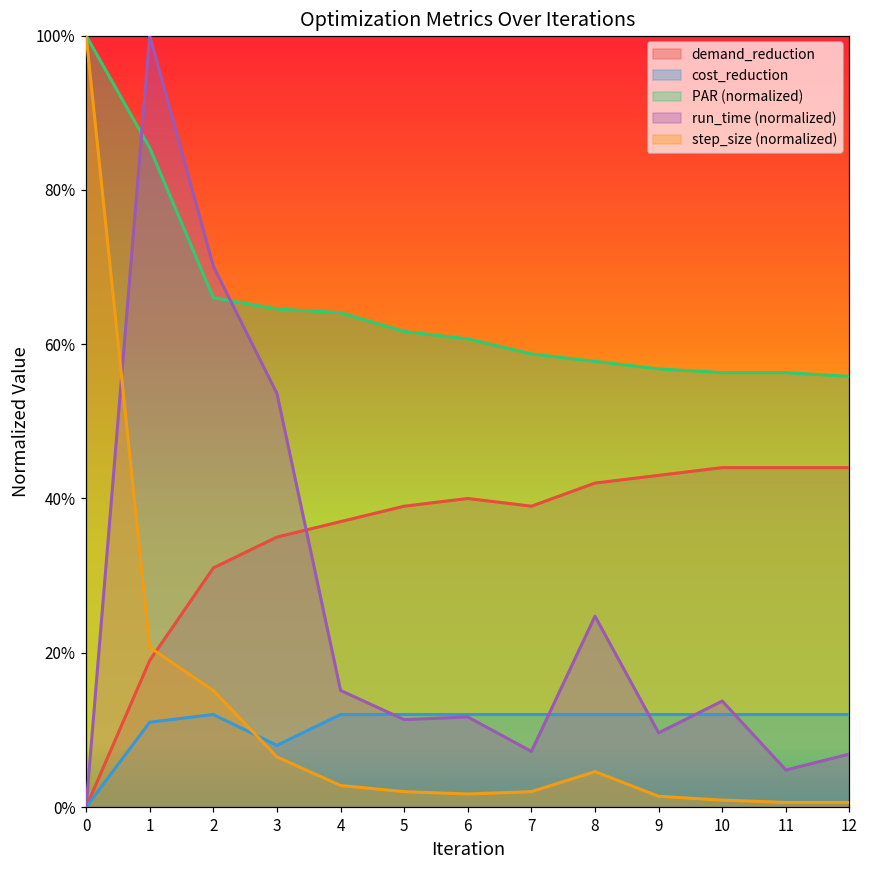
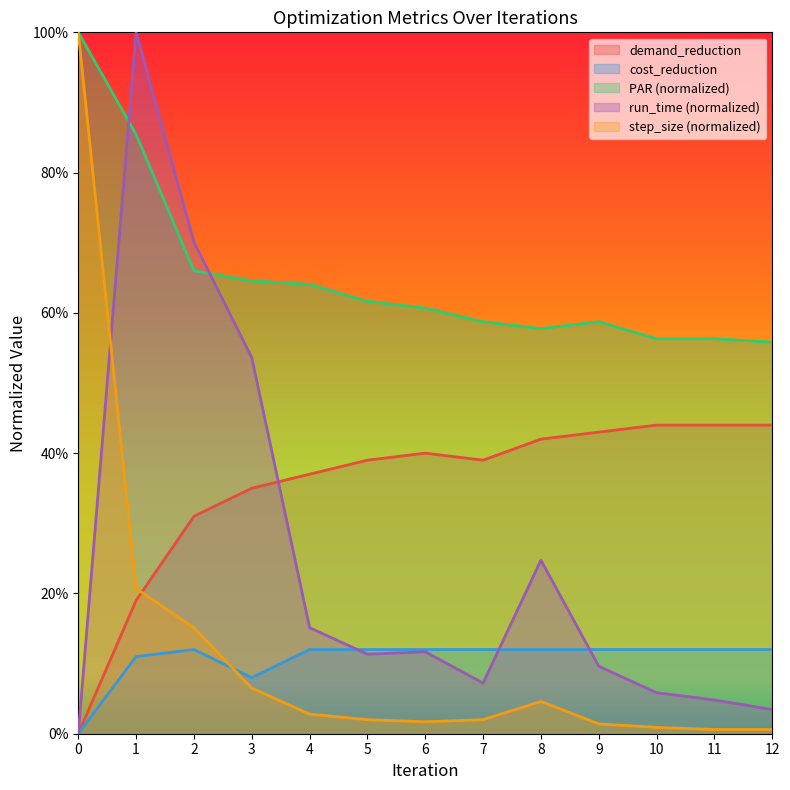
  {
    "cost_reduction": {
      "1": "11%",
      "2": "12%",
      "3": "8%",
      "4": "12%",
      "5": "12%",
      "7": "12%",
      "8": "12%",
      "9": "12%",
      "10": "12%",
      "11": "12%",
      "12": "12%"
    },
    "PAR (normalized)": {
      "1": "85%",
      "2": "66%",
      "3": "65%",
      "4": "64%",
      "5": "62%",
      "6": "61%",
      "7": "59%",
      "8": "58%",
-     "9": "57%",
+     "9": "59%",
      "10": "56%",
      "11": "56%",
      "12": "56%"
    },
    "run_time (normalized)": {
      "1": "100%",
      "2": "70%",
      "3": "54%",
      "4": "15%",
      "5": "11%",
      "7": "7%",
      "8": "25%",
      "9": "10%",
-     "10": "14%",
+     "10": "6%",
      "11": "5%",
-     "12": "7%"
+     "12": "3%"
    }
  }
